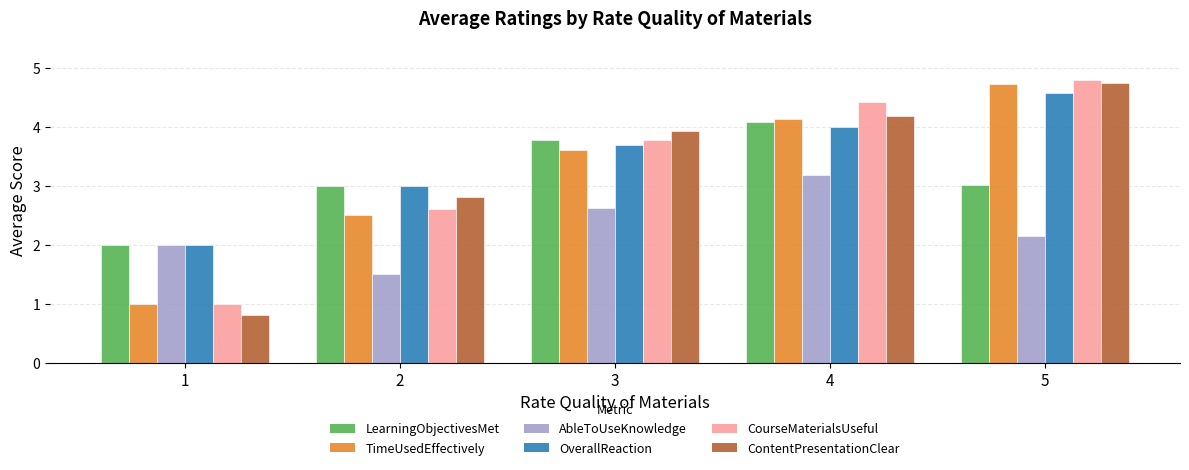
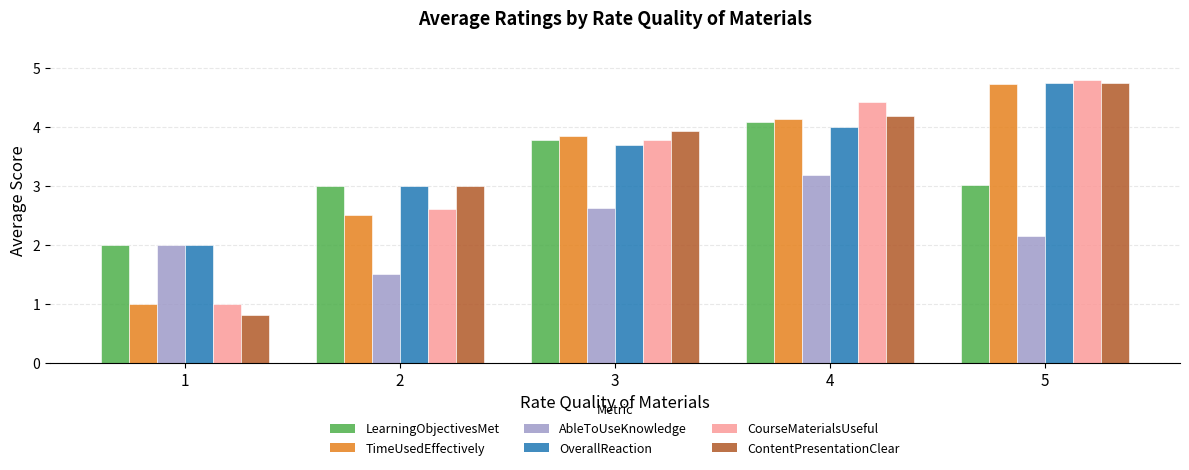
  {
    "LearningObjectivesMet": {
      "1": 2.0,
      "2": 3.0,
      "3": 3.8,
      "4": 4.1,
      "5": 3.0
    },
    "TimeUsedEffectively": {
      "1": 1.0,
      "2": 2.5,
-     "3": 3.6,
+     "3": 3.9,
      "4": 4.1,
      "5": 4.7
    },
    "AbleToUseKnowledge": {
      "1": 2.0,
      "2": 1.5,
      "3": 2.6,
      "4": 3.2,
      "5": 2.2
    },
    "OverallReaction": {
      "1": 2.0,
      "2": 3.0,
      "3": 3.7,
      "4": 4.0,
-     "5": 4.6
+     "5": 4.8
    },
    "CourseMaterialsUseful": {
      "1": 1.0,
      "2": 2.6,
      "3": 3.8,
      "4": 4.4,
      "5": 4.8
    },
    "ContentPresentationClear": {
      "1": 0.8,
-     "2": 2.8,
+     "2": 3.0,
      "3": 3.9,
      "4": 4.2,
      "5": 4.8
    }
  }
